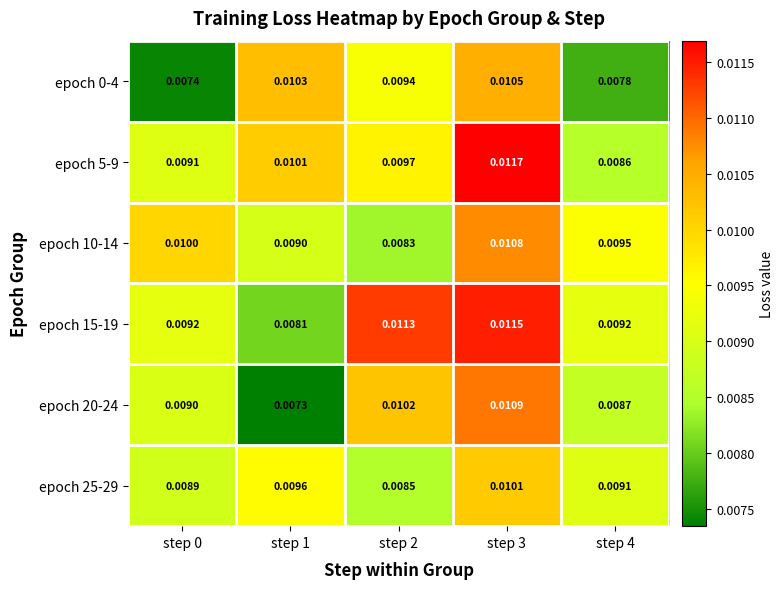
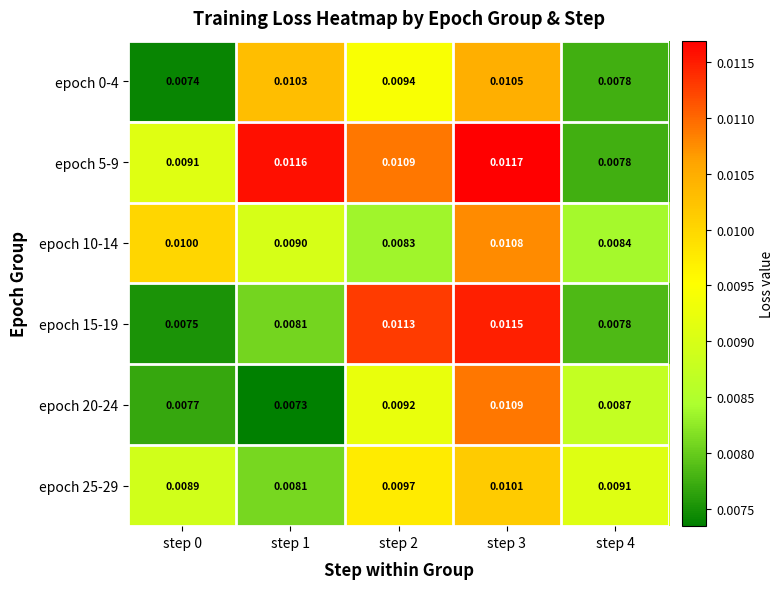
  {
    "epoch 0-4": {
      "step 0": 0.0074,
      "step 1": 0.0103,
      "step 2": 0.0094,
      "step 3": 0.0105,
      "step 4": 0.0078
    },
    "epoch 5-9": {
      "step 0": 0.0091,
-     "step 1": 0.0101,
-     "step 2": 0.0097,
+     "step 1": 0.0116,
+     "step 2": 0.0109,
      "step 3": 0.0117,
-     "step 4": 0.0086
+     "step 4": 0.0078
    },
    "epoch 10-14": {
      "step 0": 0.0100,
      "step 1": 0.0090,
      "step 2": 0.0083,
      "step 3": 0.0108,
-     "step 4": 0.0095
+     "step 4": 0.0084
    },
    "epoch 15-19": {
-     "step 0": 0.0092,
+     "step 0": 0.0075,
      "step 1": 0.0081,
      "step 2": 0.0113,
      "step 3": 0.0115,
-     "step 4": 0.0092
+     "step 4": 0.0078
    },
    "epoch 20-24": {
-     "step 0": 0.0090,
+     "step 0": 0.0077,
      "step 1": 0.0073,
-     "step 2": 0.0102,
+     "step 2": 0.0092,
      "step 3": 0.0109,
      "step 4": 0.0087
    },
    "epoch 25-29": {
      "step 0": 0.0089,
-     "step 1": 0.0096,
-     "step 2": 0.0085,
+     "step 1": 0.0081,
+     "step 2": 0.0097,
      "step 3": 0.0101,
      "step 4": 0.0091
    }
  }
